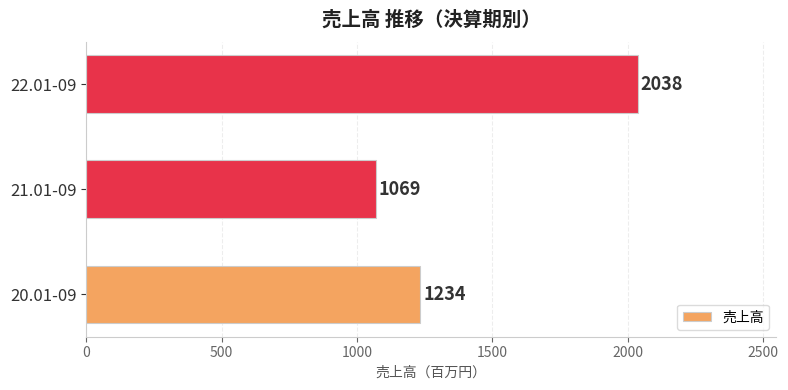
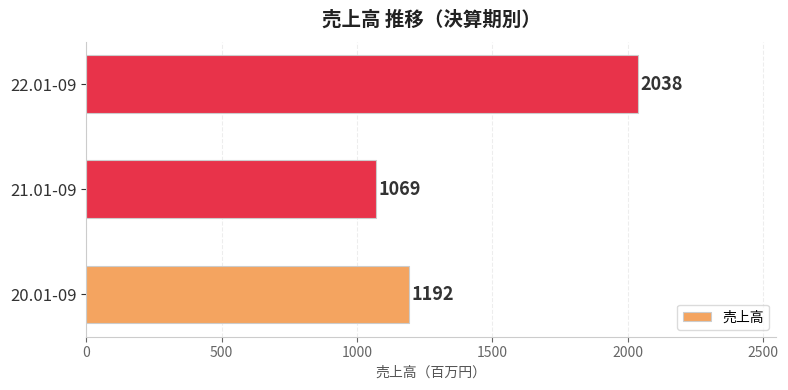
  {
    "22.01-09": 2038,
    "21.01-09": 1069,
-   "20.01-09": 1234
+   "20.01-09": 1192
  }
